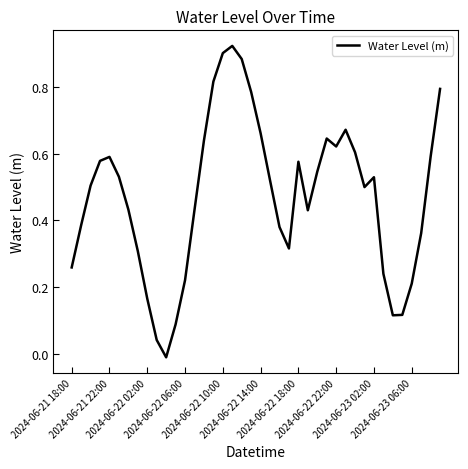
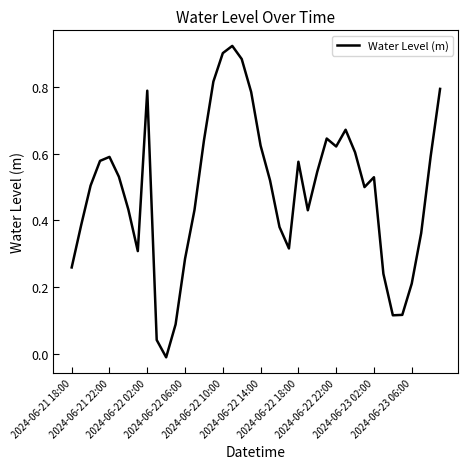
  {
    "2024-06-21 18:00": 0.26,
    "2024-06-21 22:00": 0.59,
-   "2024-06-22 02:00": 0.17,
-   "2024-06-22 06:00": 0.22,
+   "2024-06-22 02:00": 0.79,
+   "2024-06-22 06:00": 0.29,
    "2024-06-22 10:00": 0.90,
-   "2024-06-22 14:00": 0.66,
+   "2024-06-22 14:00": 0.62,
    "2024-06-22 18:00": 0.58,
    "2024-06-22 22:00": 0.62,
    "2024-06-23 02:00": 0.53,
    "2024-06-23 06:00": 0.21
  }
